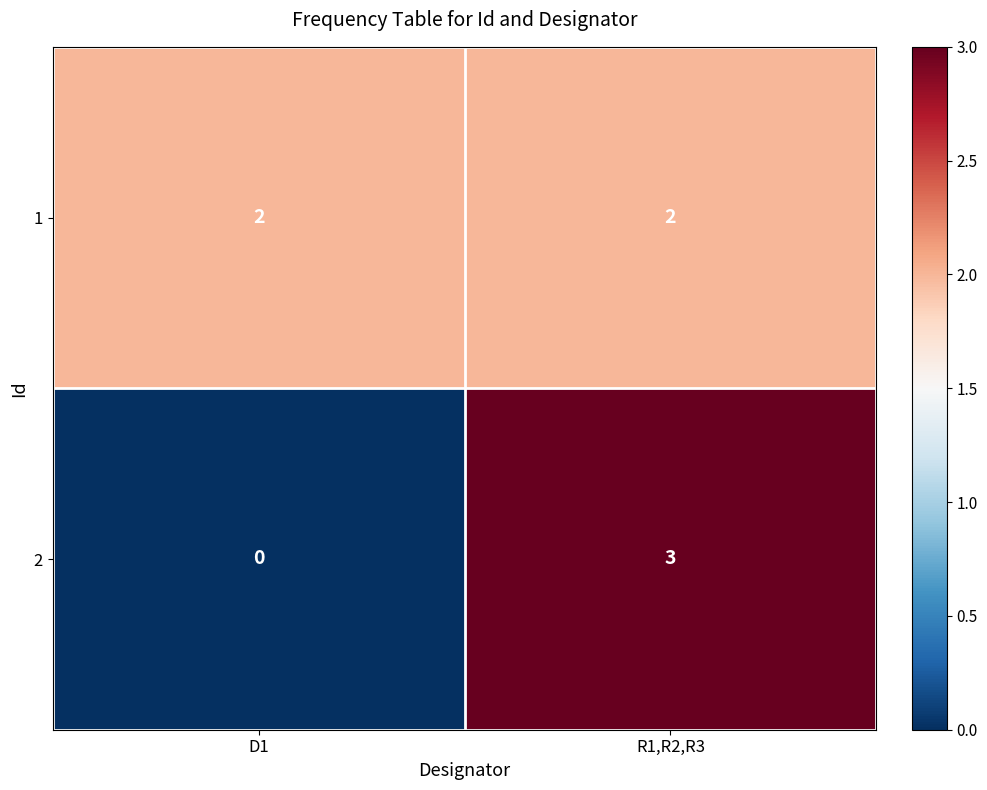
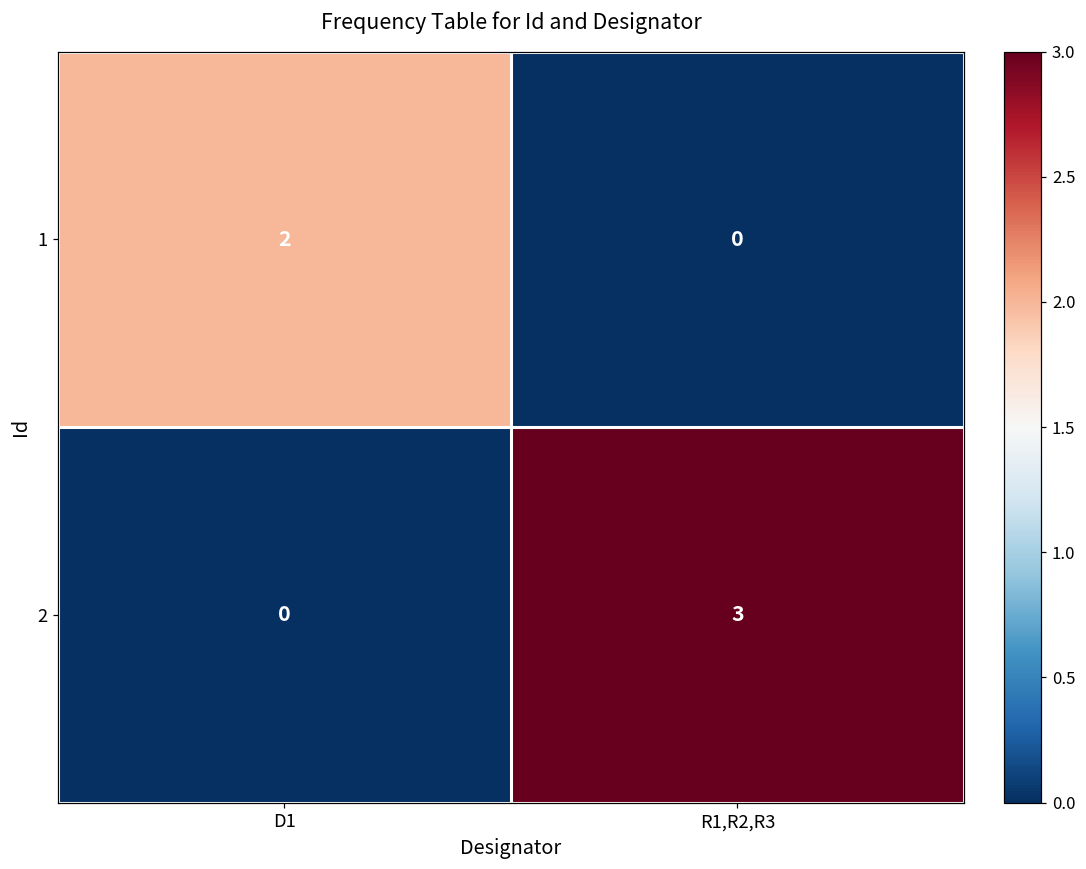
  {
    "1": {
      "D1": 2,
-     "R1,R2,R3": 2
+     "R1,R2,R3": 0
    },
    "2": {
      "D1": 0,
      "R1,R2,R3": 3
    }
  }
